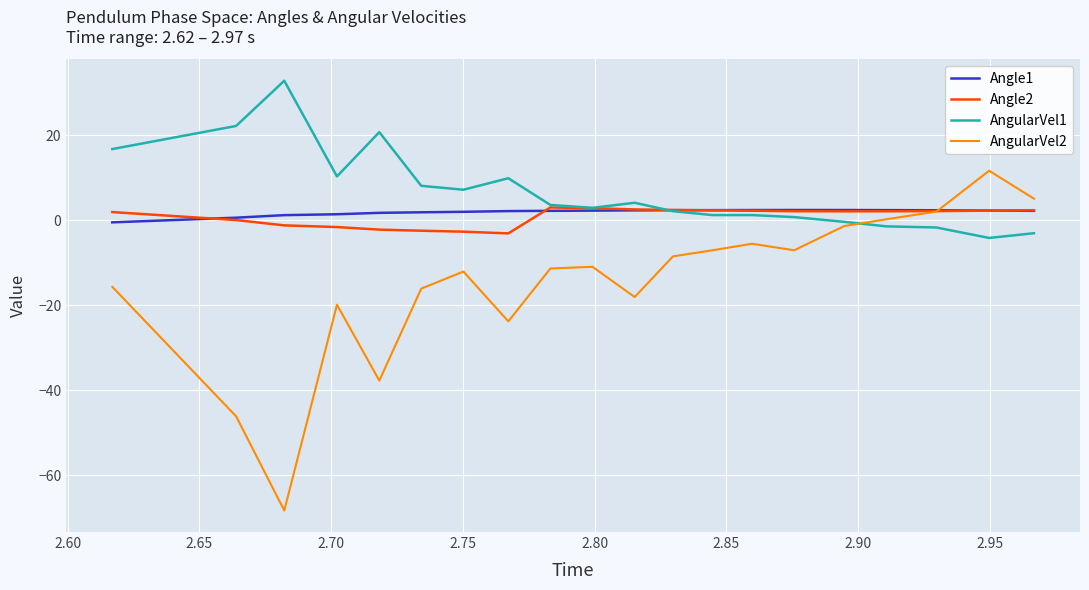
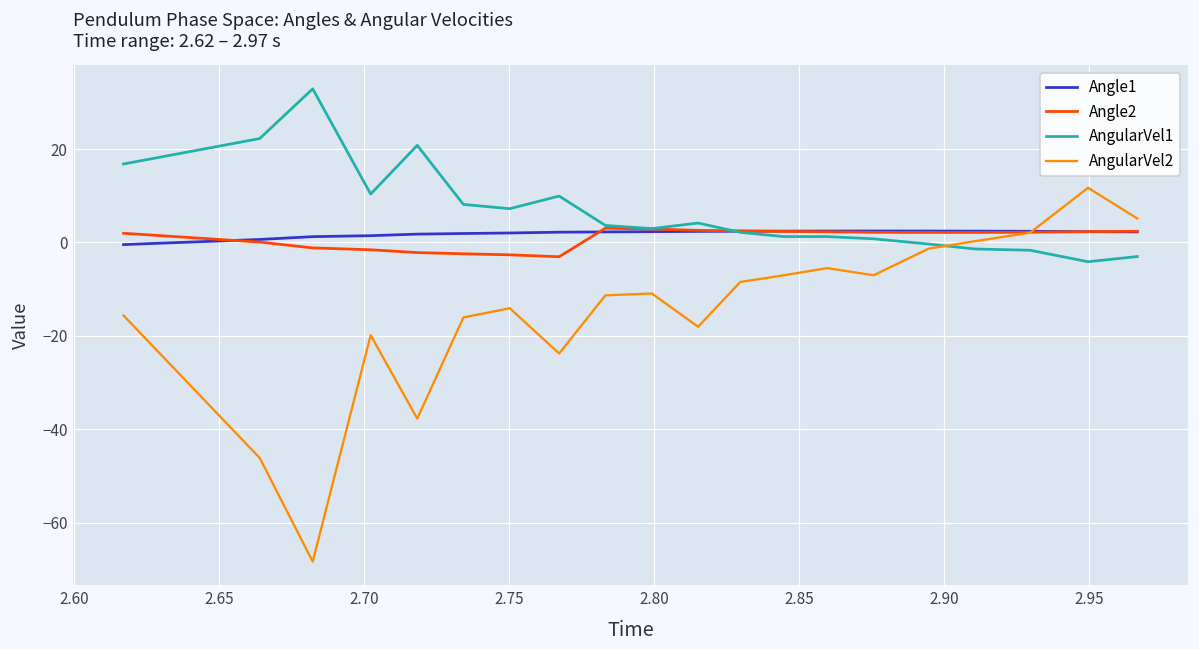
  {
    "Angle1": {
      "2.75": 2
    },
    "Angle2": {
      "2.75": -3
    },
    "AngularVel1": {
      "2.75": 7,
      "2.95": -4
    },
    "AngularVel2": {
-     "2.75": -12,
+     "2.75": -14,
      "2.95": 12
    }
  }
